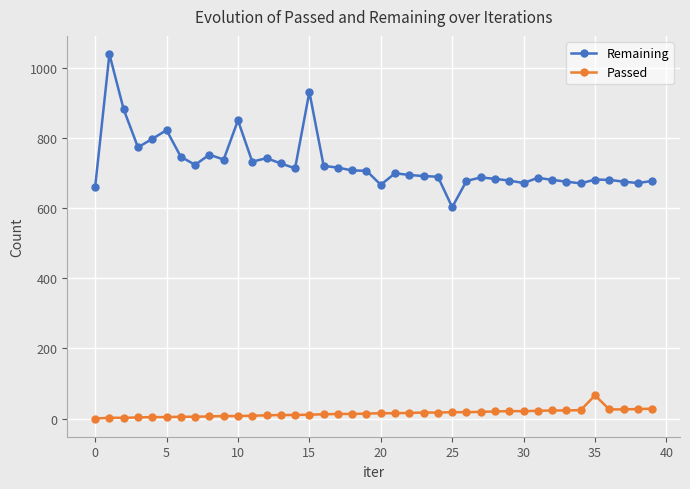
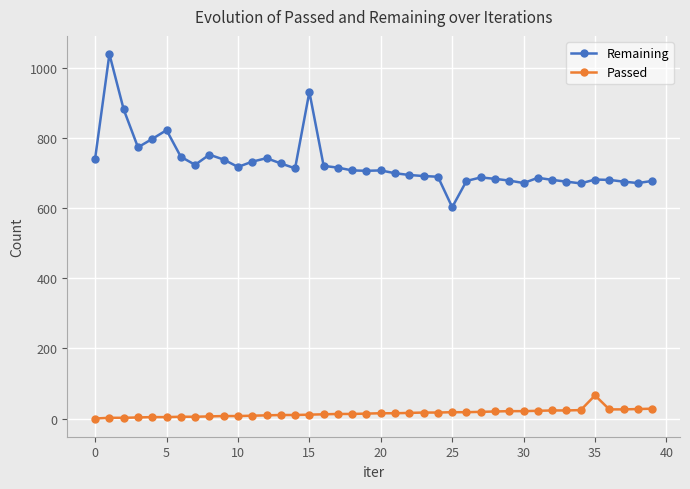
  {
    "Remaining": {
-     "0": 660,
+     "0": 740,
      "5": 820,
-     "10": 850,
+     "10": 720,
      "15": 930,
-     "20": 670,
+     "20": 710,
      "25": 600,
      "30": 670,
      "35": 680
    },
    "Passed": {
      "0": 0,
      "5": 0,
      "10": 10,
      "15": 10,
      "20": 20,
      "25": 20,
      "30": 20,
      "35": 70
    }
  }
